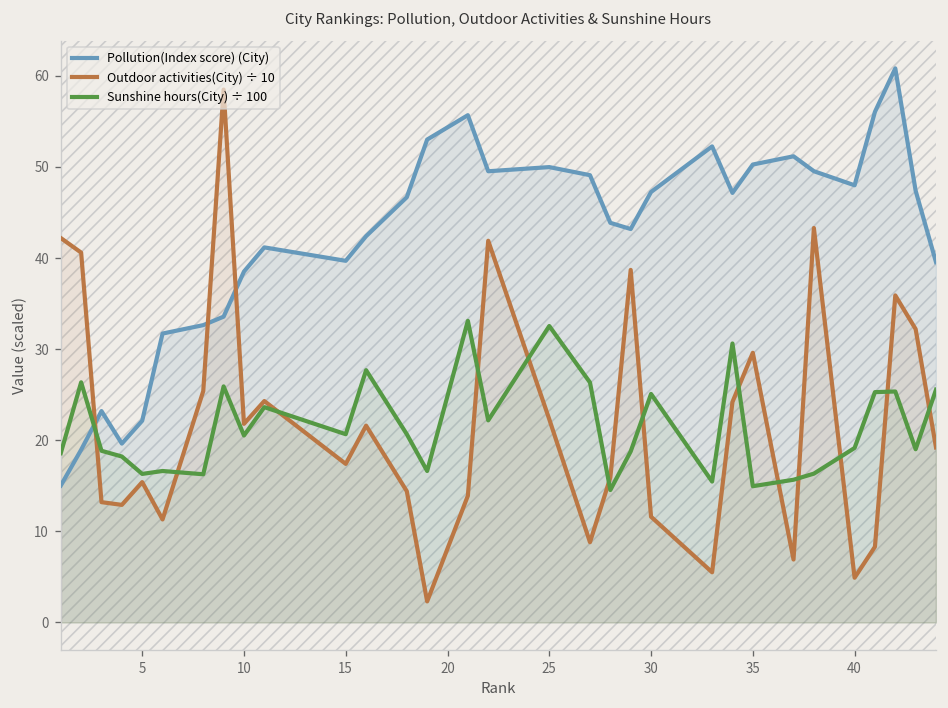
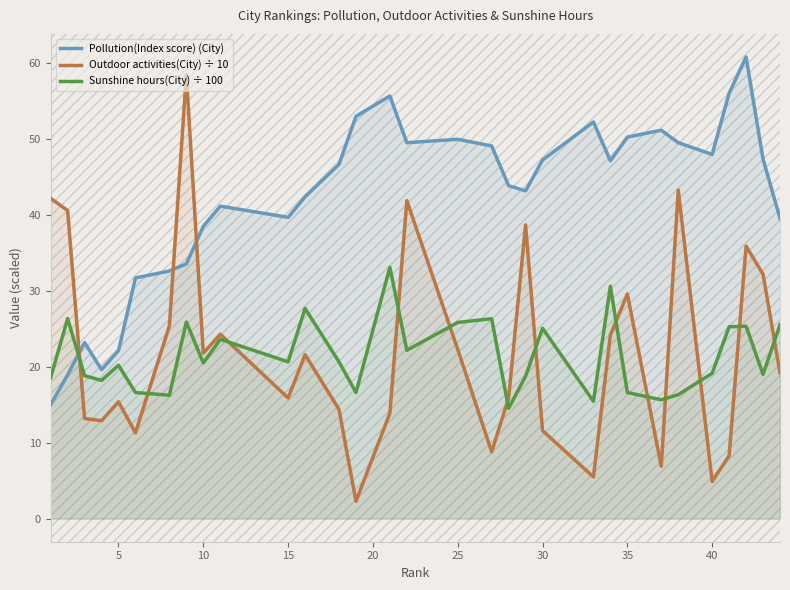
  {
    "Pollution(Index score) (City)": {
      "5": 22,
      "10": 39,
      "15": 40,
      "25": 50,
      "30": 47,
      "35": 50,
      "40": 48
    },
    "Outdoor activities(City) ÷ 10": {
      "5": 15,
      "10": 22,
-     "15": 17,
+     "15": 16,
      "25": 22,
      "30": 12,
      "35": 30,
      "40": 5
    },
    "Sunshine hours(City) ÷ 100": {
-     "5": 16,
+     "5": 20,
      "10": 21,
      "15": 21,
-     "25": 33,
+     "25": 26,
      "30": 25,
-     "35": 15,
+     "35": 17,
      "40": 19
    }
  }
